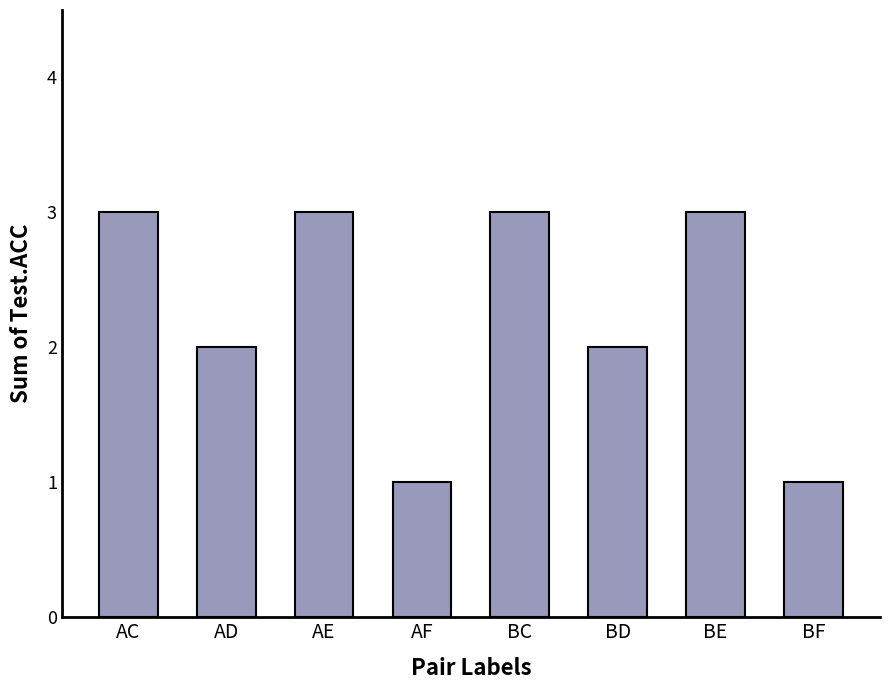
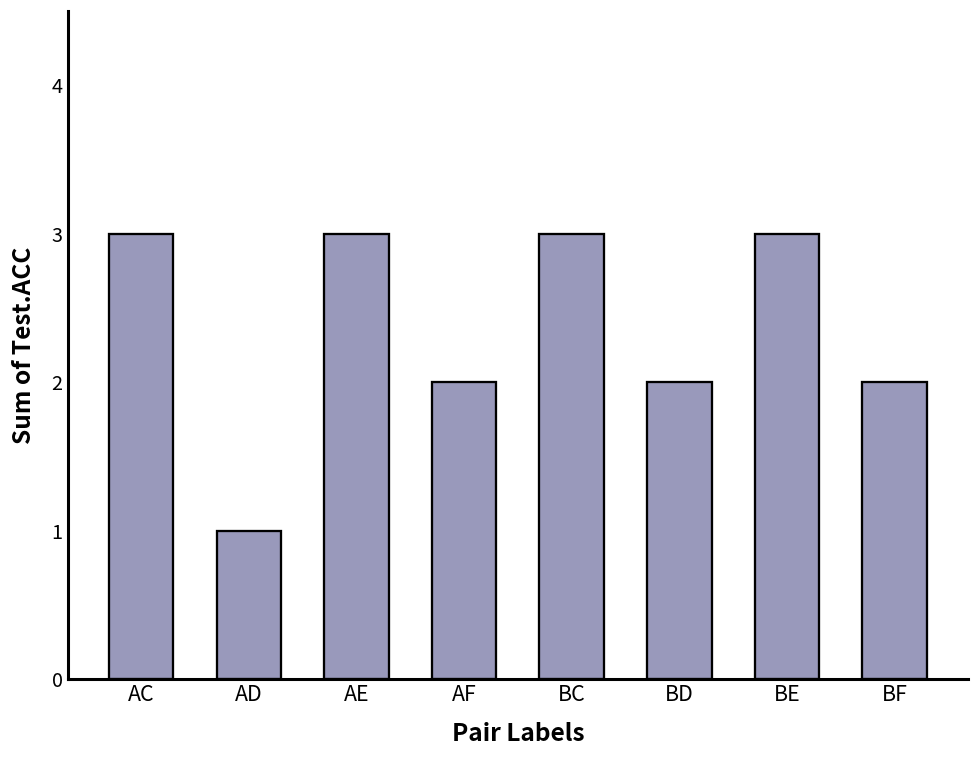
  {
    "AC": 3,
-   "AD": 2,
+   "AD": 1,
    "AE": 3,
-   "AF": 1,
+   "AF": 2,
    "BC": 3,
    "BD": 2,
    "BE": 3,
-   "BF": 1
+   "BF": 2
  }
